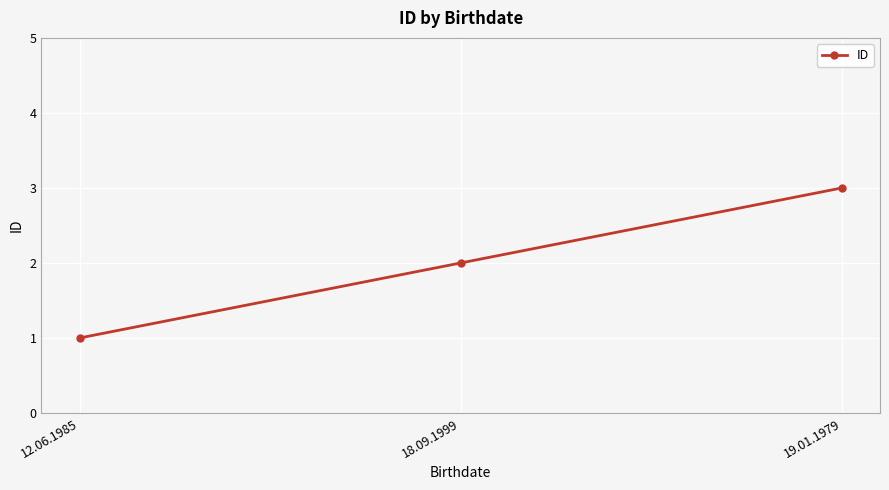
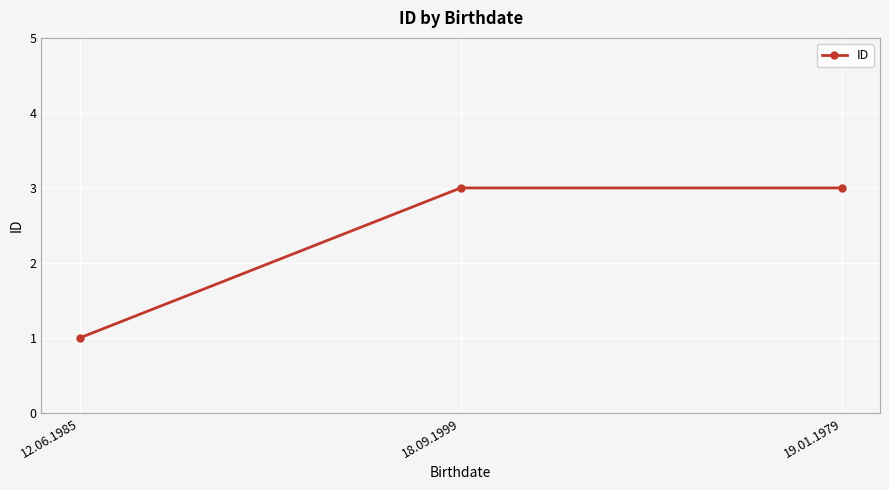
  {
    "12.06.1985": 1,
-   "18.09.1999": 2,
+   "18.09.1999": 3,
    "19.01.1979": 3
  }
